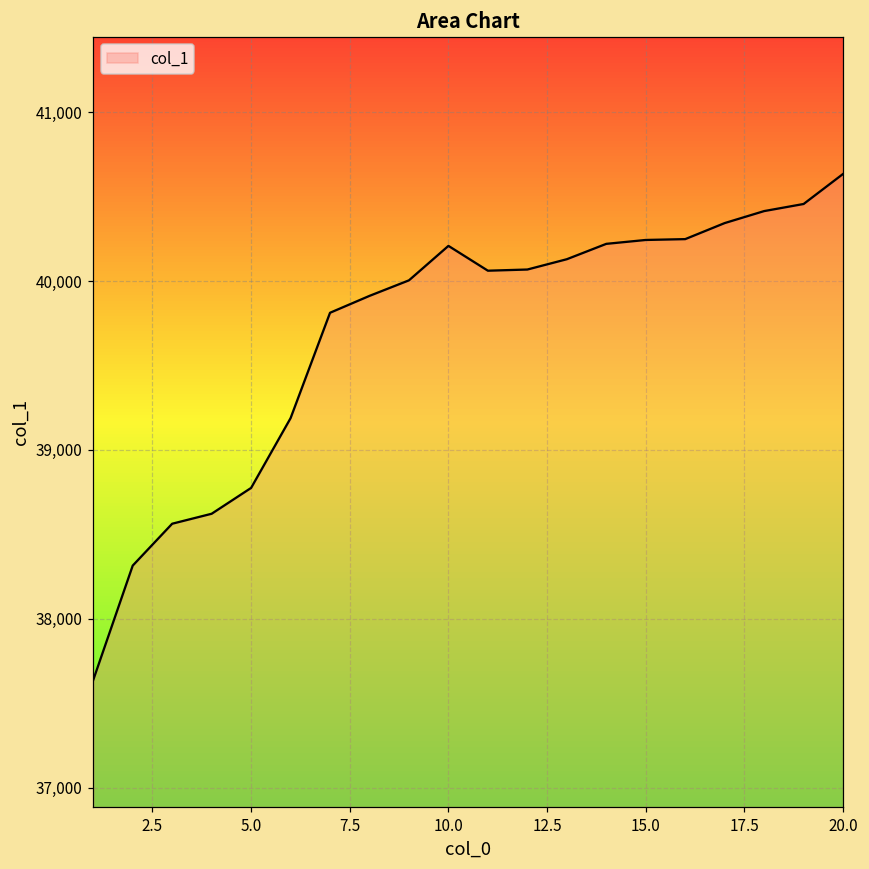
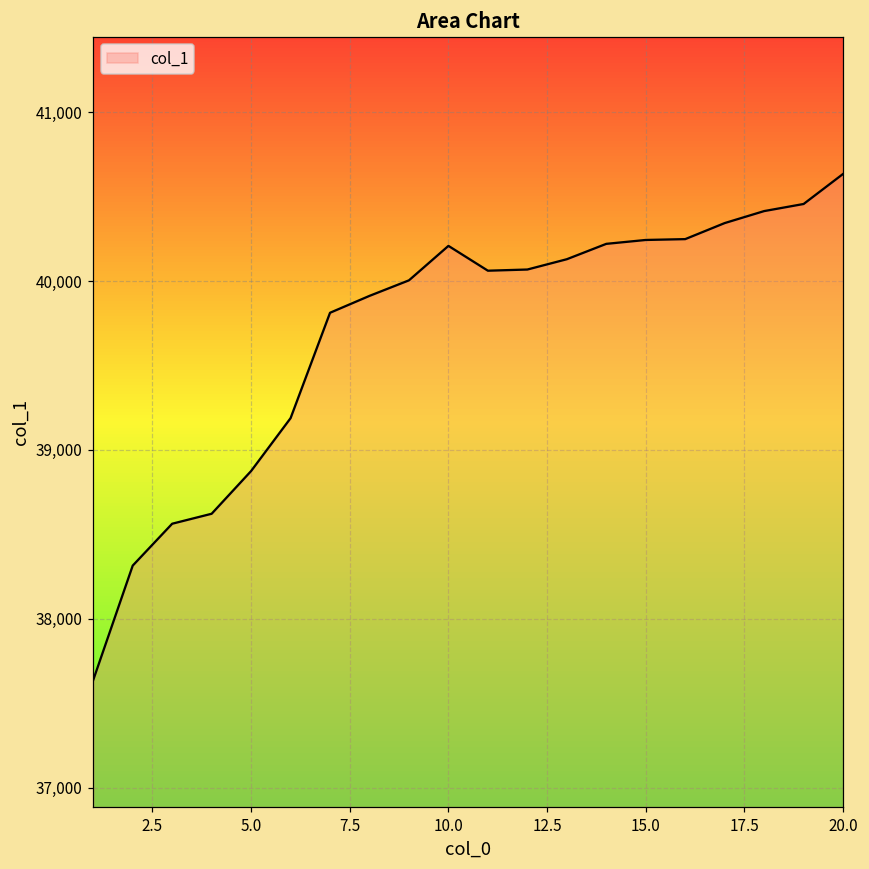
  {
-   "5.0": "38,780",
+   "5.0": "38,880",
    "10.0": "40,210",
    "15.0": "40,240",
    "20.0": "40,630"
  }
